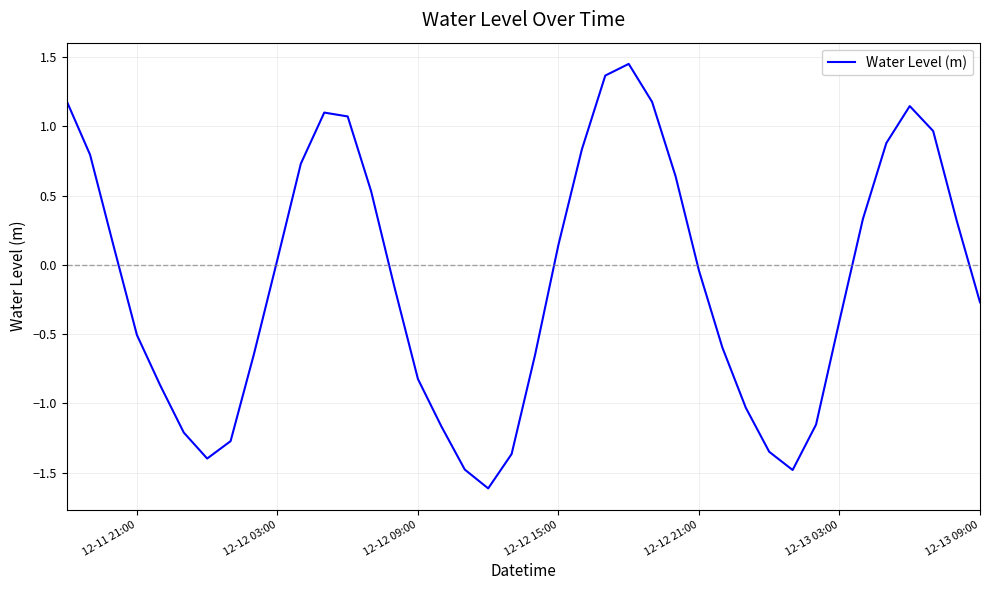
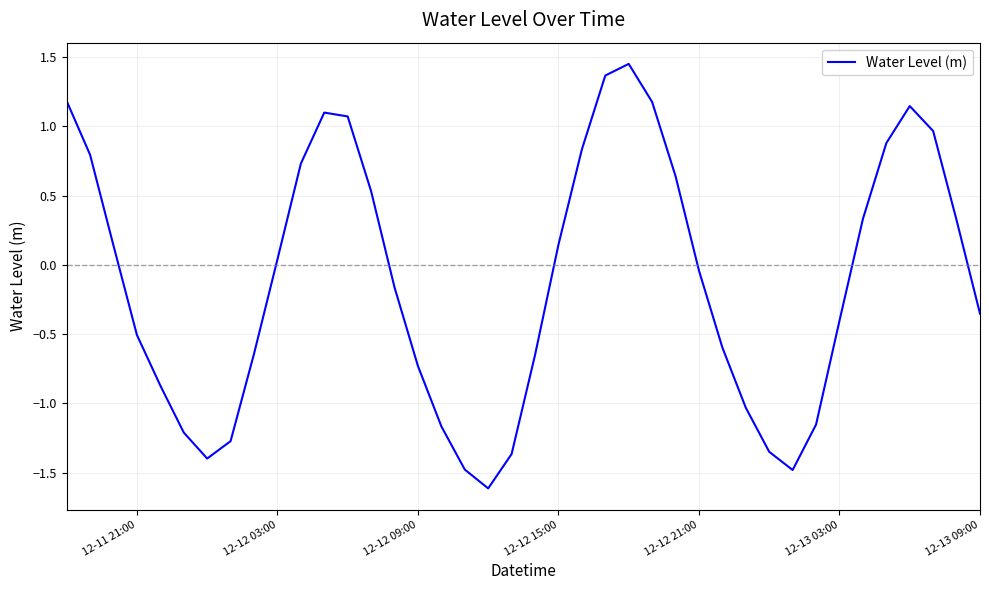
  {
    "12-11 21:00": -0.51,
    "12-12 03:00": 0.04,
-   "12-12 09:00": -0.82,
+   "12-12 09:00": -0.73,
    "12-12 15:00": 0.15,
    "12-12 21:00": -0.04,
    "12-13 03:00": -0.40,
-   "12-13 09:00": -0.27
+   "12-13 09:00": -0.35
  }
